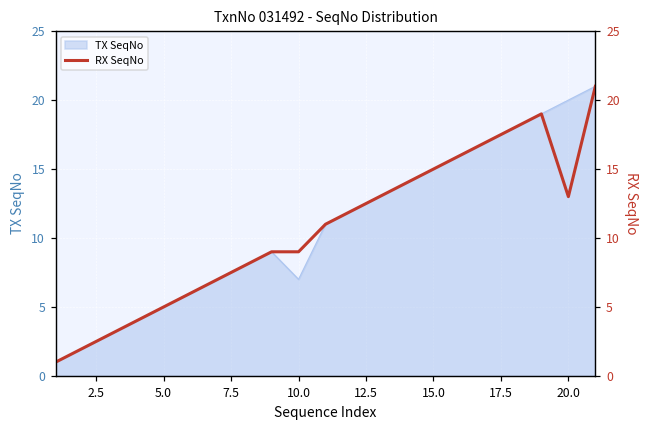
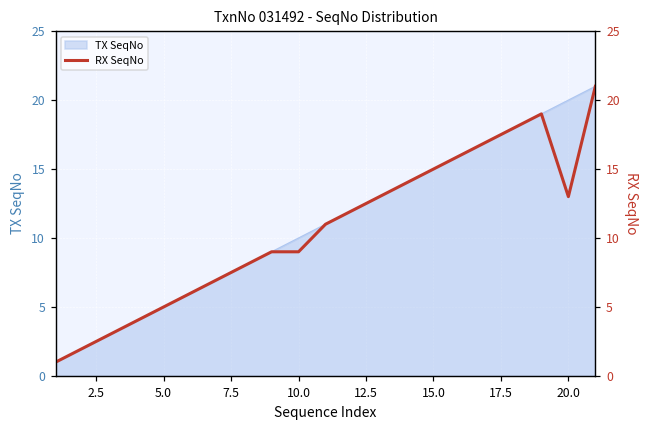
  {
    "TX SeqNo": {
      "5.0": 5,
-     "10.0": 7,
+     "10.0": 10,
      "15.0": 15,
      "20.0": 20
    },
    "RX SeqNo": {
      "5.0": 5.0,
      "10.0": 9.0,
      "15.0": 15.0,
      "20.0": 13.0
    }
  }
